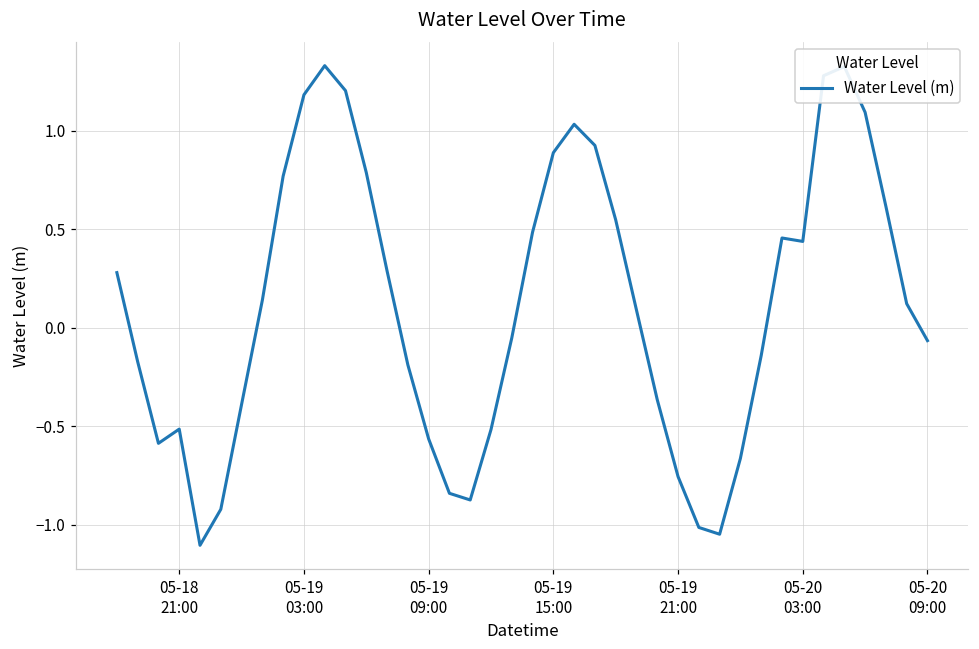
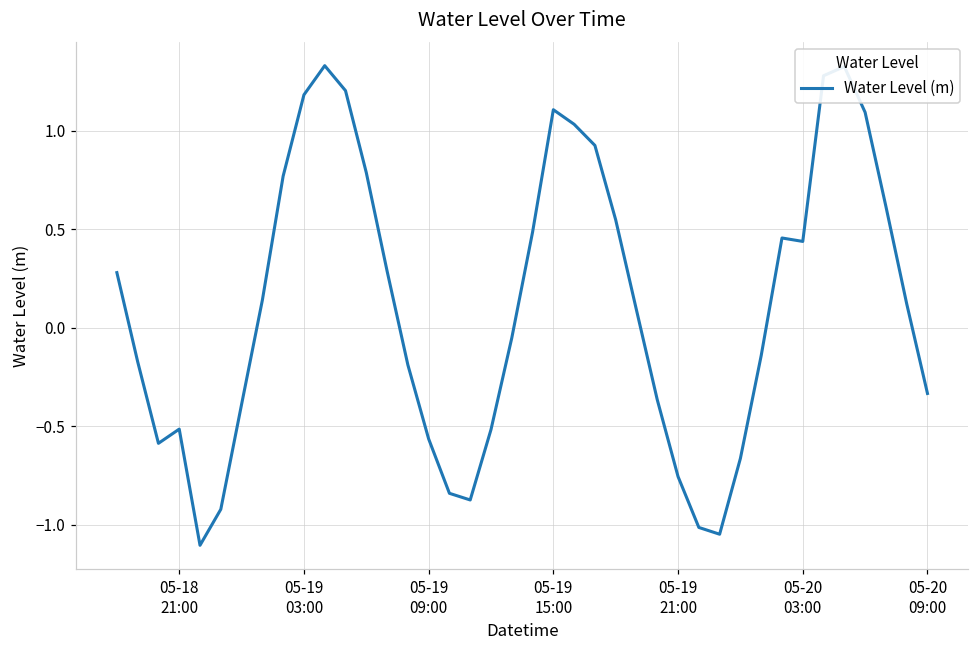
  {
    "05-18 21:00": -0.51,
    "05-19 03:00": 1.18,
    "05-19 09:00": -0.56,
-   "05-19 15:00": 0.89,
+   "05-19 15:00": 1.11,
    "05-19 21:00": -0.76,
    "05-20 03:00": 0.44,
-   "05-20 09:00": -0.07
+   "05-20 09:00": -0.33
  }
